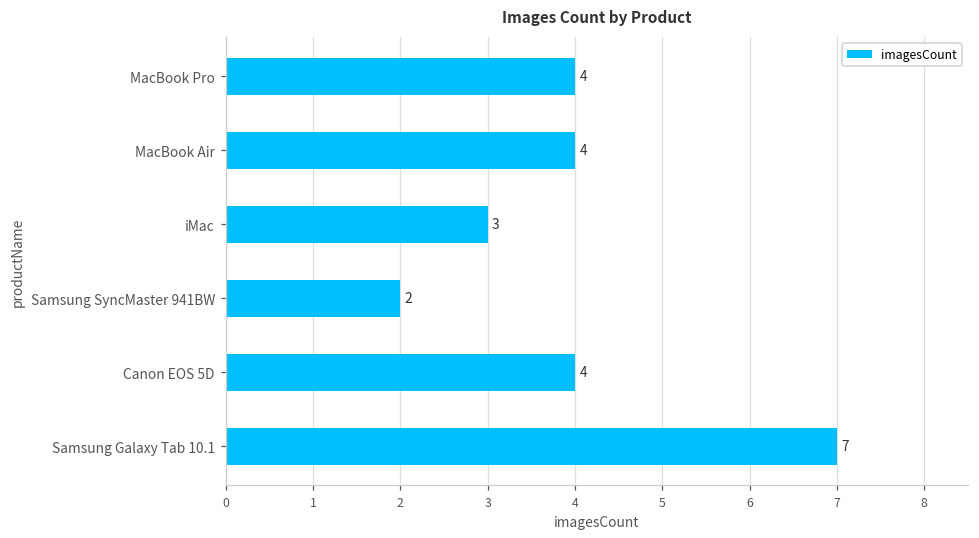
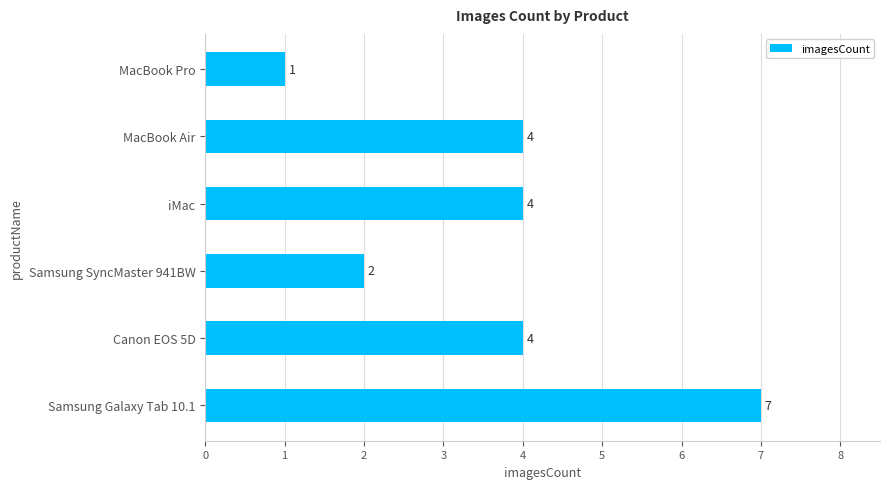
  {
-   "MacBook Pro": 4,
+   "MacBook Pro": 1,
    "MacBook Air": 4,
-   "iMac": 3,
+   "iMac": 4,
    "Samsung SyncMaster 941BW": 2,
    "Canon EOS 5D": 4,
    "Samsung Galaxy Tab 10.1": 7
  }
